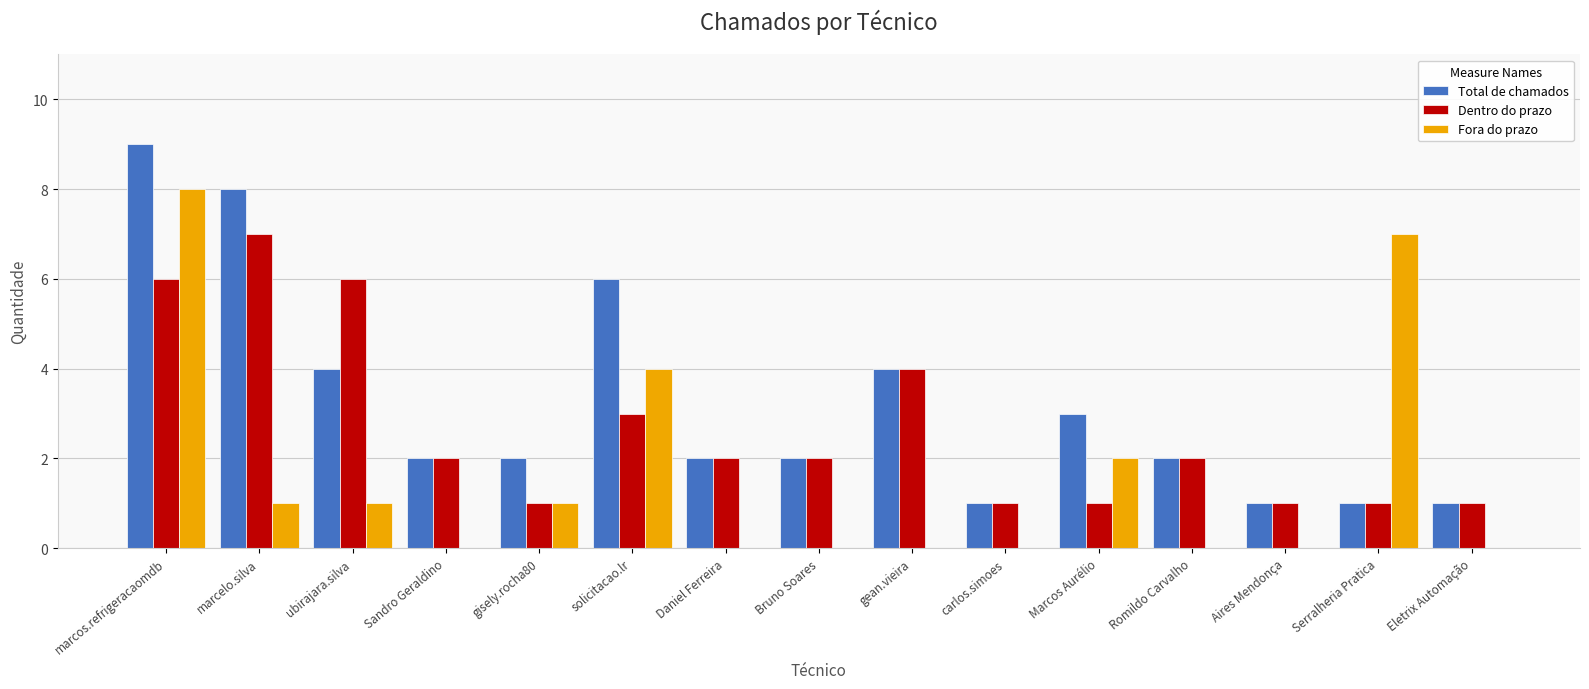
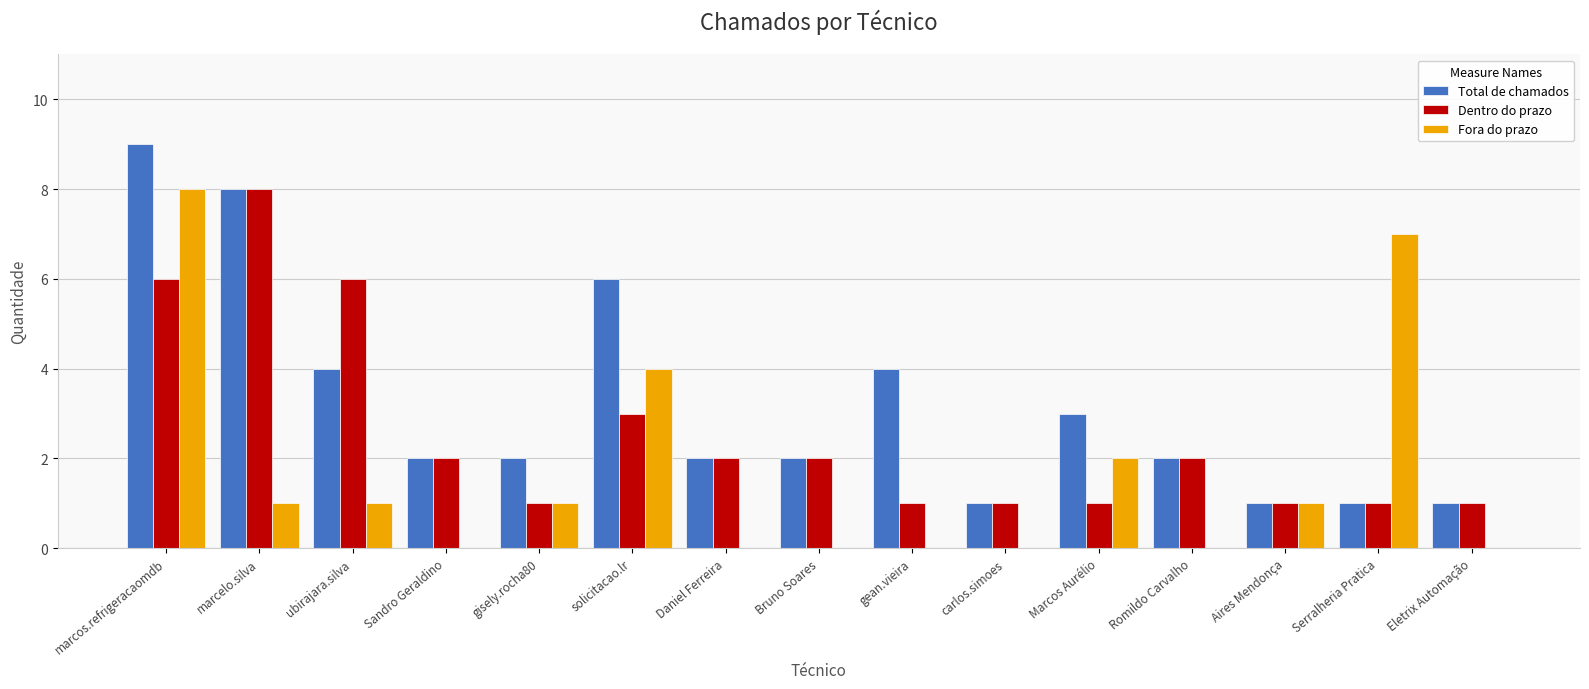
  {
    "Total de chamados": {
      "marcos.refrigeracaomdb": 9,
      "marcelo.silva": 8,
      "ubirajara.silva": 4,
      "Sandro Geraldino": 2,
      "gisely.rocha80": 2,
      "solicitacao.lr": 6,
      "Daniel Ferreira": 2,
      "Bruno Soares": 2,
      "gean.vieira": 4,
      "carlos.simoes": 1,
      "Marcos Aurélio": 3,
      "Romildo Carvalho": 2,
      "Aires Mendonça": 1,
      "Serralheria Pratica": 1,
      "Eletrix Automação": 1
    },
    "Dentro do prazo": {
      "marcos.refrigeracaomdb": 6,
-     "marcelo.silva": 7,
+     "marcelo.silva": 8,
      "ubirajara.silva": 6,
      "Sandro Geraldino": 2,
      "gisely.rocha80": 1,
      "solicitacao.lr": 3,
      "Daniel Ferreira": 2,
      "Bruno Soares": 2,
-     "gean.vieira": 4,
+     "gean.vieira": 1,
      "carlos.simoes": 1,
      "Marcos Aurélio": 1,
      "Romildo Carvalho": 2,
      "Aires Mendonça": 1,
      "Serralheria Pratica": 1,
      "Eletrix Automação": 1
    },
    "Fora do prazo": {
      "marcos.refrigeracaomdb": 8,
      "marcelo.silva": 1,
      "ubirajara.silva": 1,
      "Sandro Geraldino": 0,
      "gisely.rocha80": 1,
      "solicitacao.lr": 4,
      "Daniel Ferreira": 0,
      "Bruno Soares": 0,
      "gean.vieira": 0,
      "carlos.simoes": 0,
      "Marcos Aurélio": 2,
      "Romildo Carvalho": 0,
-     "Aires Mendonça": 0,
+     "Aires Mendonça": 1,
      "Serralheria Pratica": 7,
      "Eletrix Automação": 0
    }
  }
